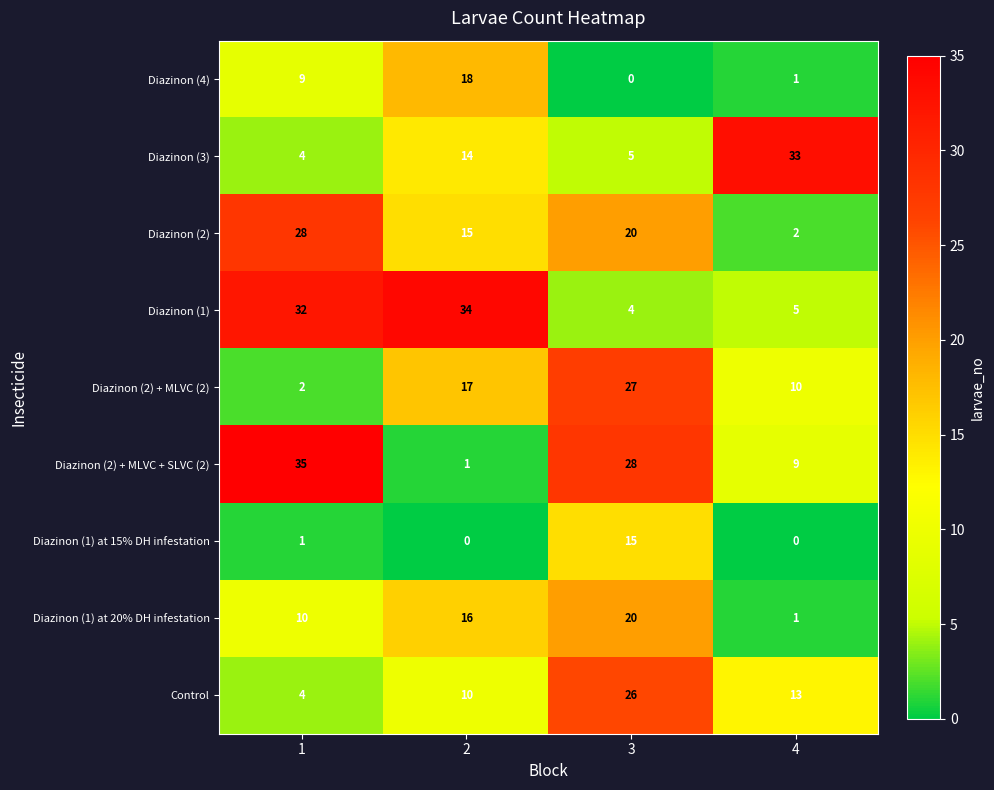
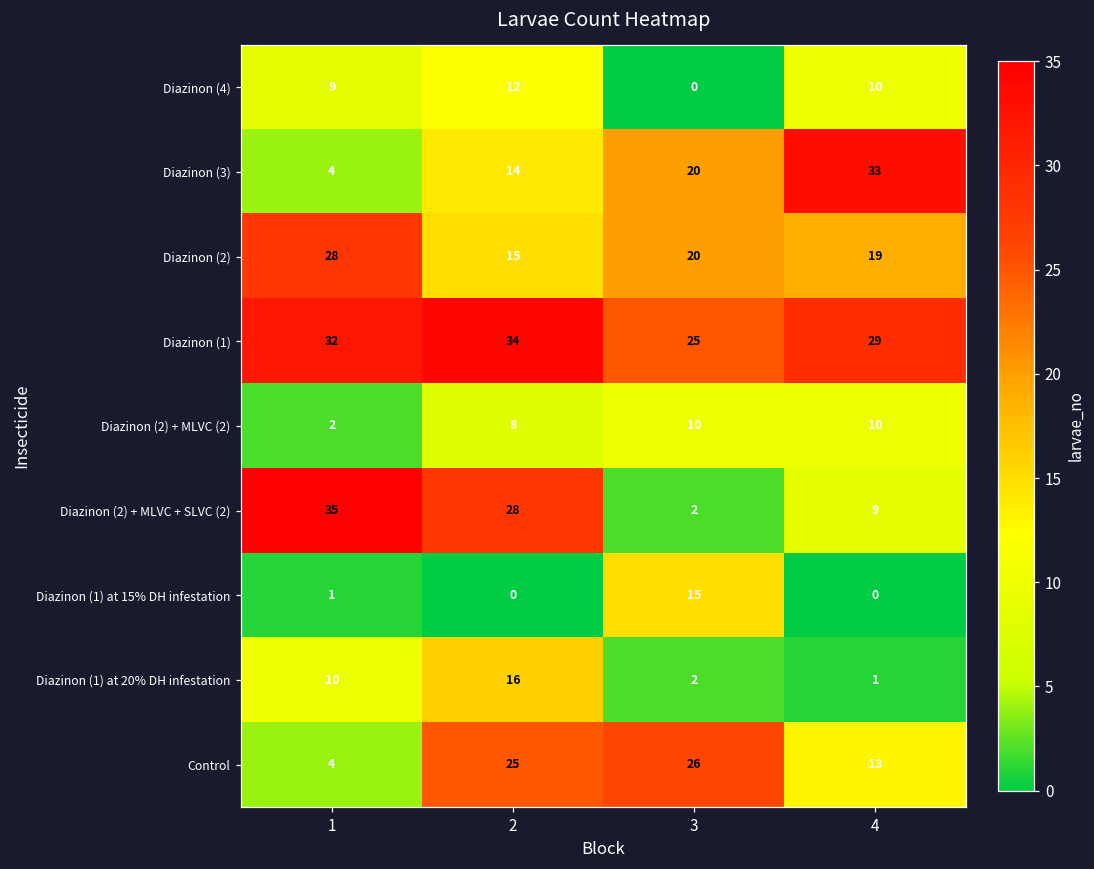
  {
    "Diazinon (4)": {
      "1": 9,
-     "2": 18,
+     "2": 12,
      "3": 0,
-     "4": 1
+     "4": 10
    },
    "Diazinon (3)": {
      "1": 4,
      "2": 14,
-     "3": 5,
+     "3": 20,
      "4": 33
    },
    "Diazinon (2)": {
      "1": 28,
      "2": 15,
      "3": 20,
-     "4": 2
+     "4": 19
    },
    "Diazinon (1)": {
      "1": 32,
      "2": 34,
-     "3": 4,
-     "4": 5
+     "3": 25,
+     "4": 29
    },
    "Diazinon (2) + MLVC (2)": {
      "1": 2,
-     "2": 17,
-     "3": 27,
+     "2": 8,
+     "3": 10,
      "4": 10
    },
    "Diazinon (2) + MLVC + SLVC (2)": {
      "1": 35,
-     "2": 1,
-     "3": 28,
+     "2": 28,
+     "3": 2,
      "4": 9
    },
    "Diazinon (1) at 15% DH infestation": {
      "1": 1,
      "2": 0,
      "3": 15,
      "4": 0
    },
    "Diazinon (1) at 20% DH infestation": {
      "1": 10,
      "2": 16,
-     "3": 20,
+     "3": 2,
      "4": 1
    },
    "Control": {
      "1": 4,
-     "2": 10,
+     "2": 25,
      "3": 26,
      "4": 13
    }
  }
